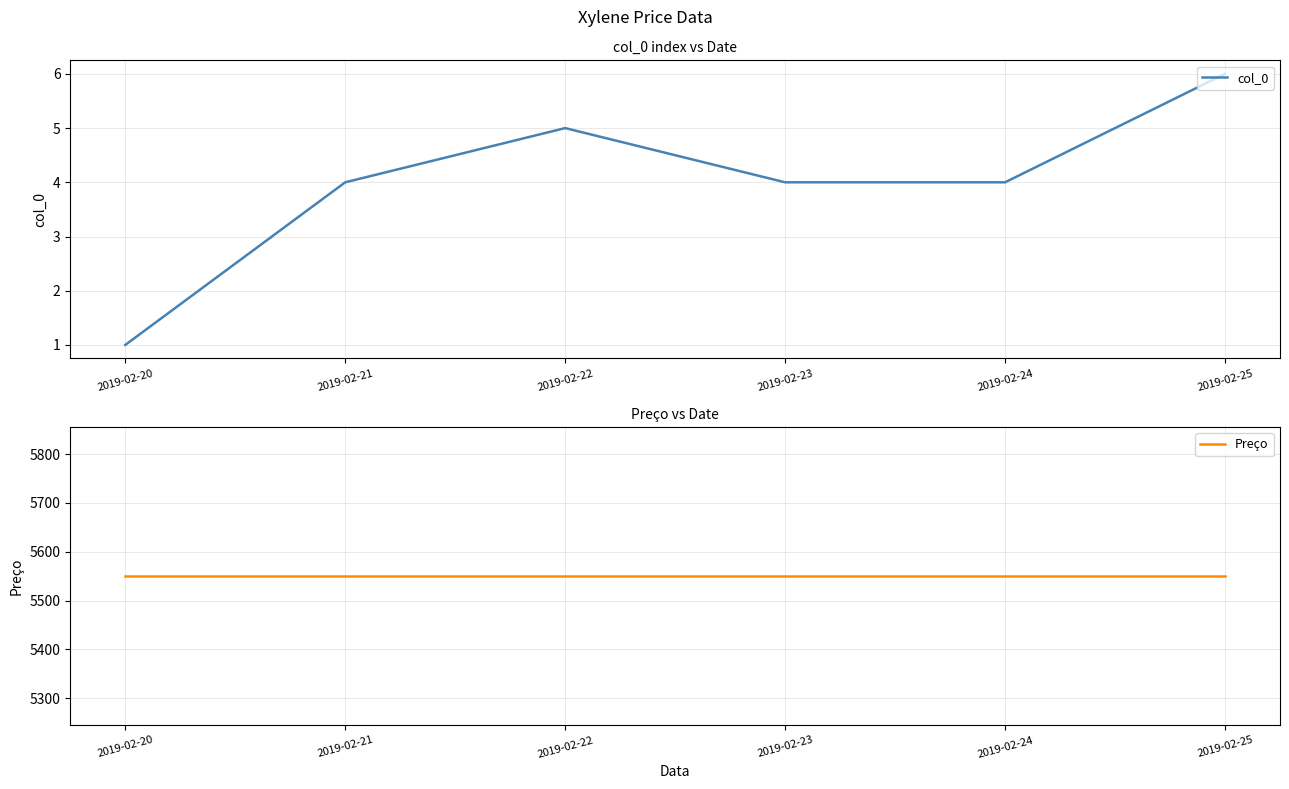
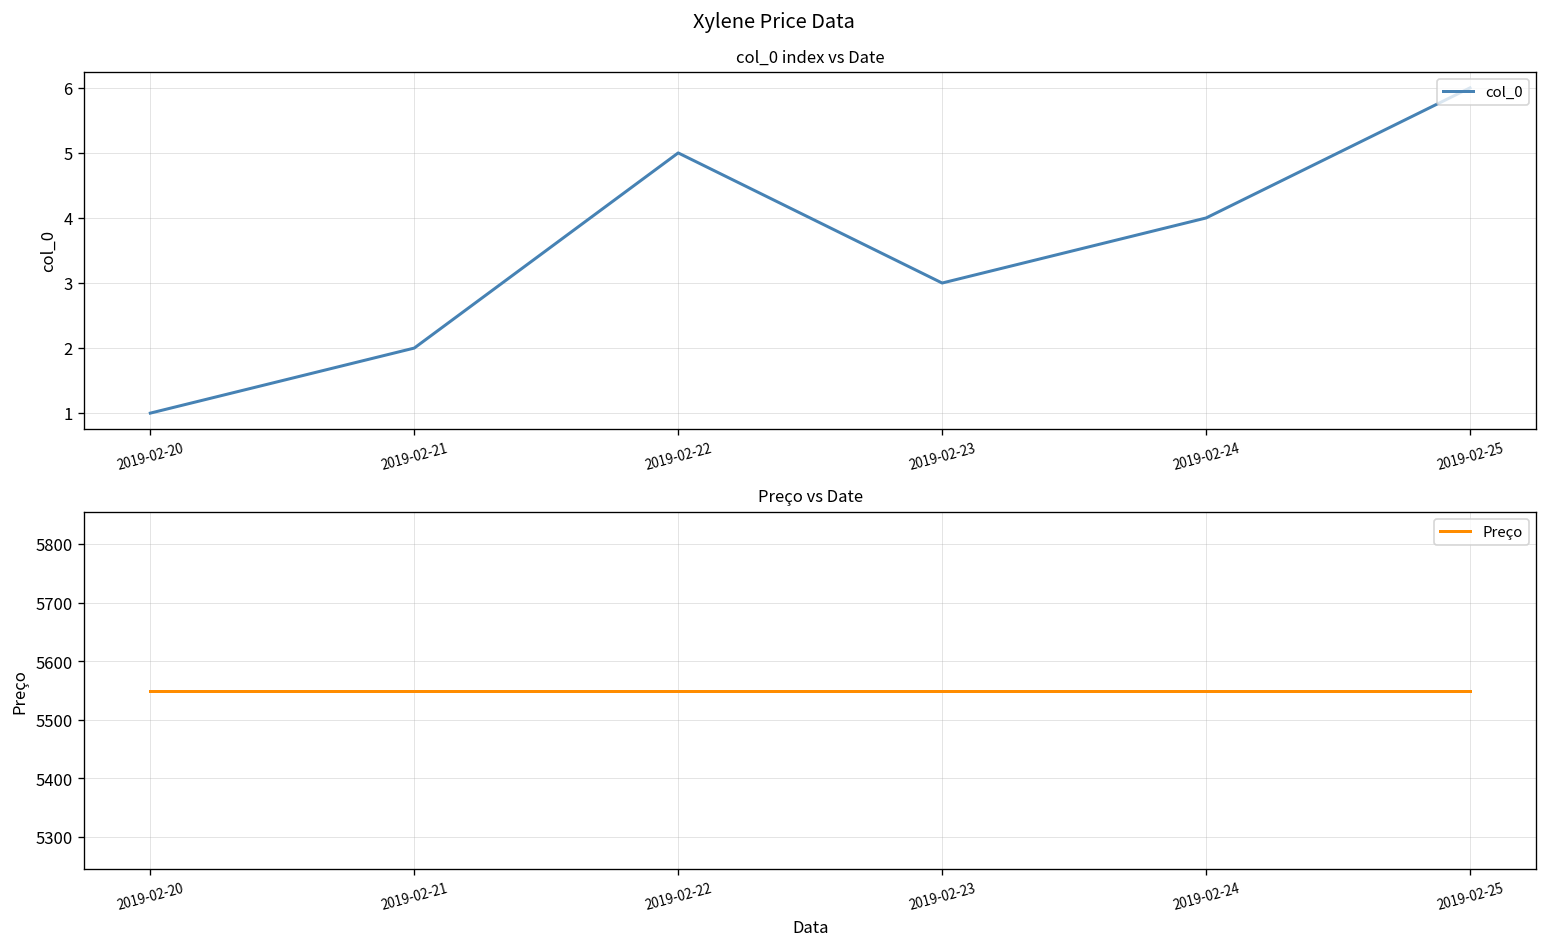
  {
    "col_0 index vs Date": {
      "2019-02-20": 1,
-     "2019-02-21": 4,
+     "2019-02-21": 2,
      "2019-02-22": 5,
-     "2019-02-23": 4,
+     "2019-02-23": 3,
      "2019-02-24": 4
    },
    "Preço vs Date": {
      "2019-02-20": 5550,
      "2019-02-21": 5550,
      "2019-02-22": 5550,
      "2019-02-23": 5550,
      "2019-02-24": 5550,
      "2019-02-25": 5550
    }
  }
